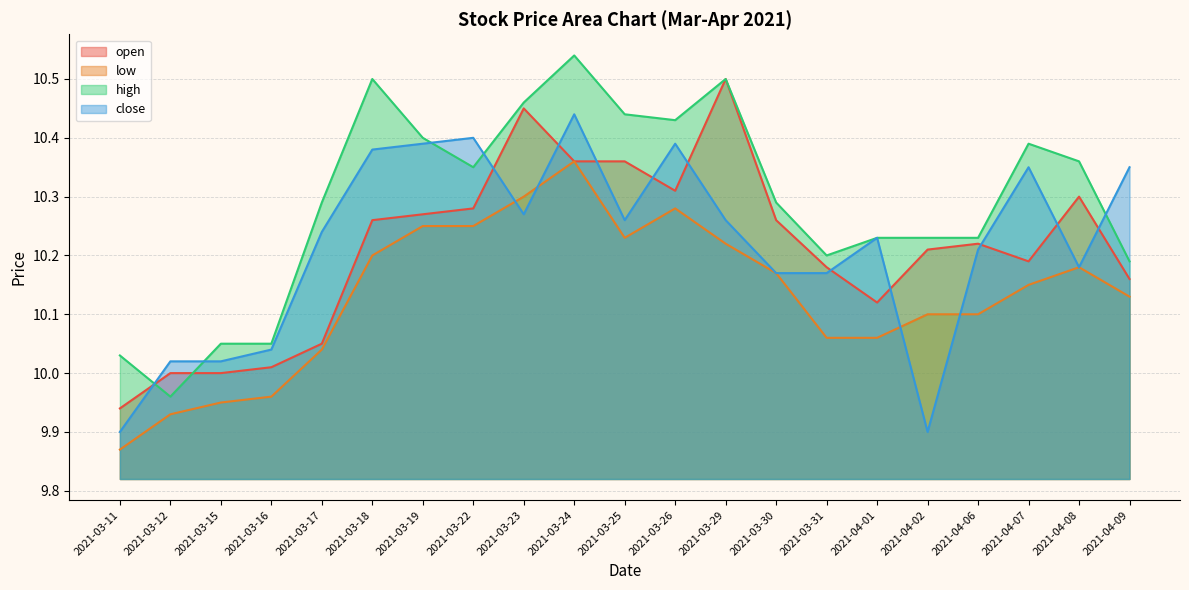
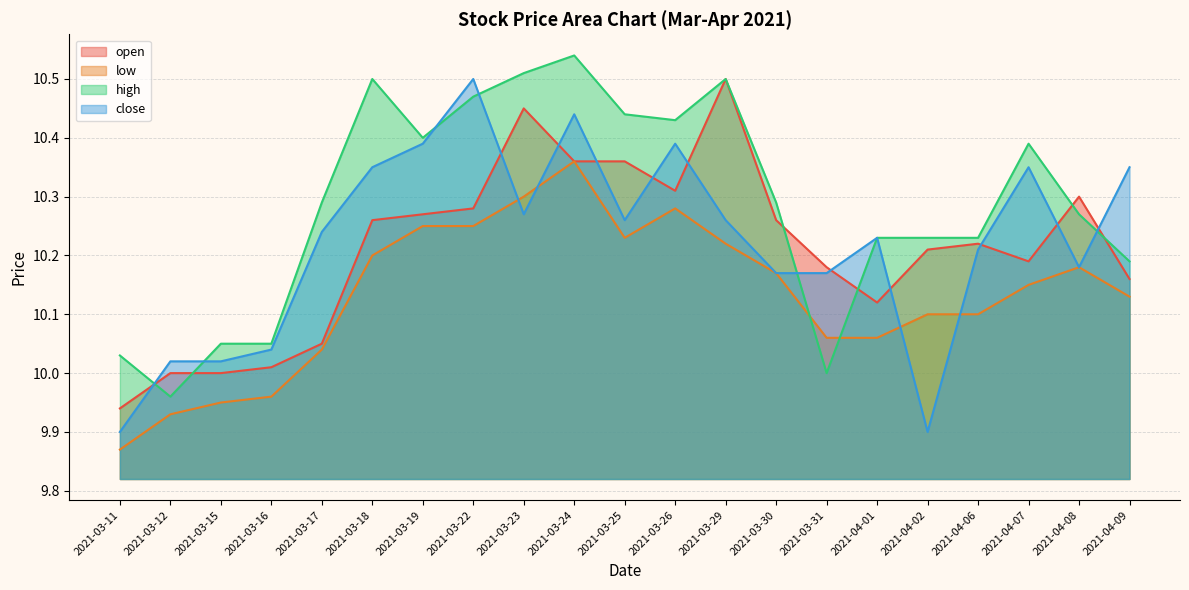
  {
    "high": {
      "2021-03-11": 10.03,
      "2021-03-12": 9.96,
      "2021-03-15": 10.05,
      "2021-03-16": 10.05,
      "2021-03-17": 10.29,
      "2021-03-18": 10.50,
      "2021-03-19": 10.40,
-     "2021-03-22": 10.35,
-     "2021-03-23": 10.46,
+     "2021-03-22": 10.47,
+     "2021-03-23": 10.51,
      "2021-03-24": 10.54,
      "2021-03-25": 10.44,
      "2021-03-26": 10.43,
      "2021-03-30": 10.29,
-     "2021-03-31": 10.2,
+     "2021-03-31": 10.0,
      "2021-04-02": 10.23,
      "2021-04-06": 10.23,
      "2021-04-07": 10.39,
-     "2021-04-08": 10.36,
+     "2021-04-08": 10.27,
      "2021-04-09": 10.19
    },
    "close": {
      "2021-03-11": 9.90,
      "2021-03-12": 10.02,
      "2021-03-15": 10.02,
      "2021-03-16": 10.04,
      "2021-03-17": 10.24,
-     "2021-03-18": 10.38,
+     "2021-03-18": 10.35,
      "2021-03-19": 10.39,
-     "2021-03-22": 10.4,
+     "2021-03-22": 10.5,
      "2021-03-23": 10.27,
      "2021-03-24": 10.44,
      "2021-03-25": 10.26,
      "2021-03-26": 10.39,
      "2021-03-29": 10.26,
      "2021-03-31": 10.17,
      "2021-04-02": 9.90,
      "2021-04-06": 10.21,
      "2021-04-07": 10.35,
      "2021-04-09": 10.35
    }
  }
